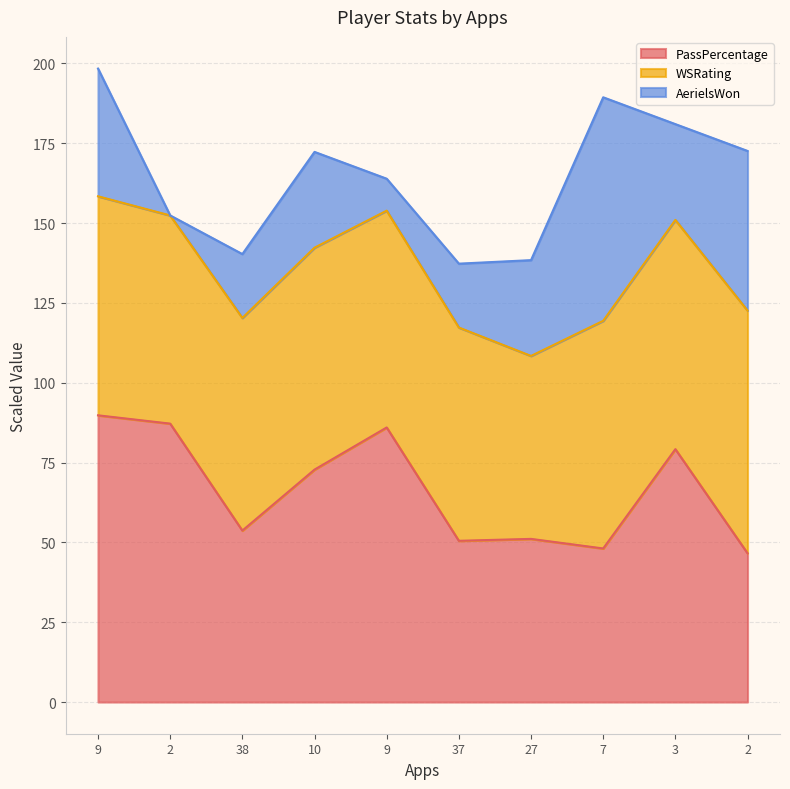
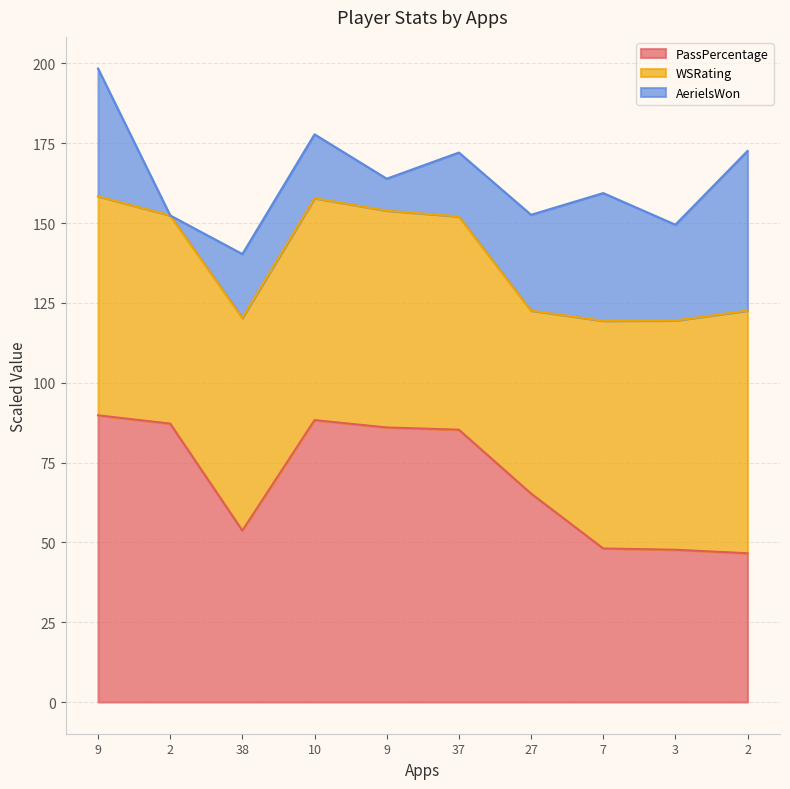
  {
    "PassPercentage": {
      "38": 54,
-     "10": 73,
-     "37": 51,
-     "27": 51,
+     "10": 88,
+     "37": 85,
+     "27": 65,
      "7": 48,
-     "3": 79
+     "3": 48
    },
    "WSRating": {
      "38": 67,
      "10": 70,
      "37": 67,
      "27": 57,
      "7": 71,
      "3": 72
    },
    "AerielsWon": {
      "38": 20,
-     "10": 30,
+     "10": 20,
      "37": 20,
      "27": 30,
-     "7": 70,
+     "7": 40,
      "3": 30
    }
  }
